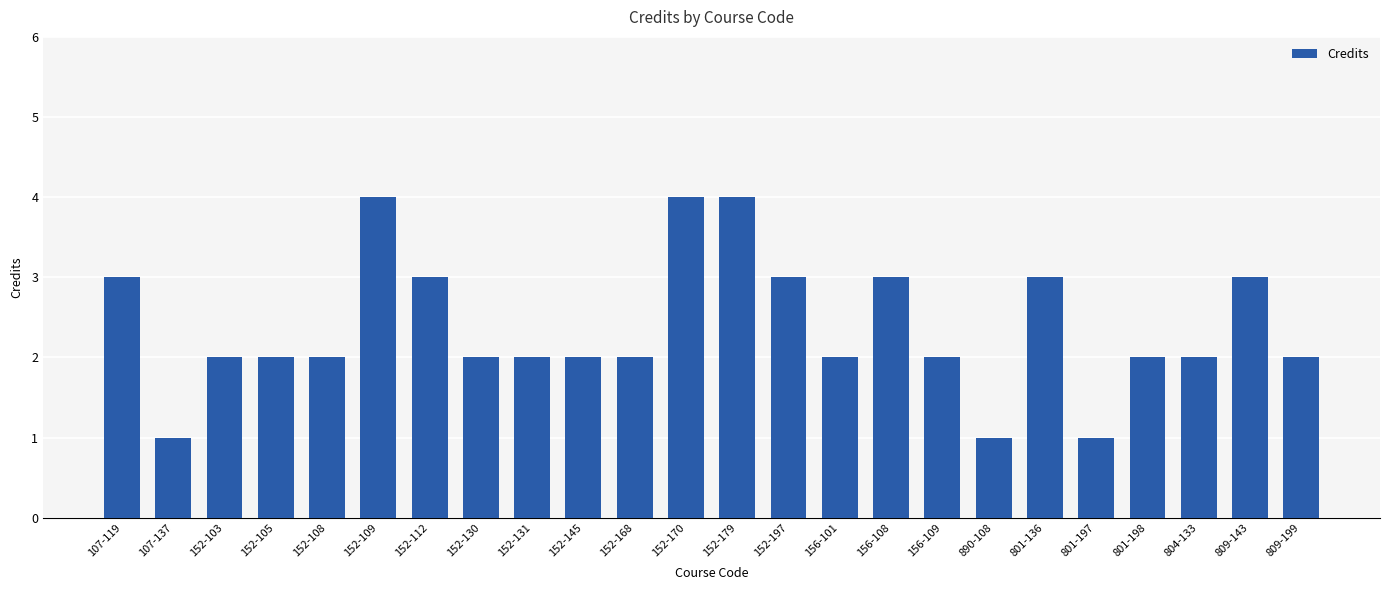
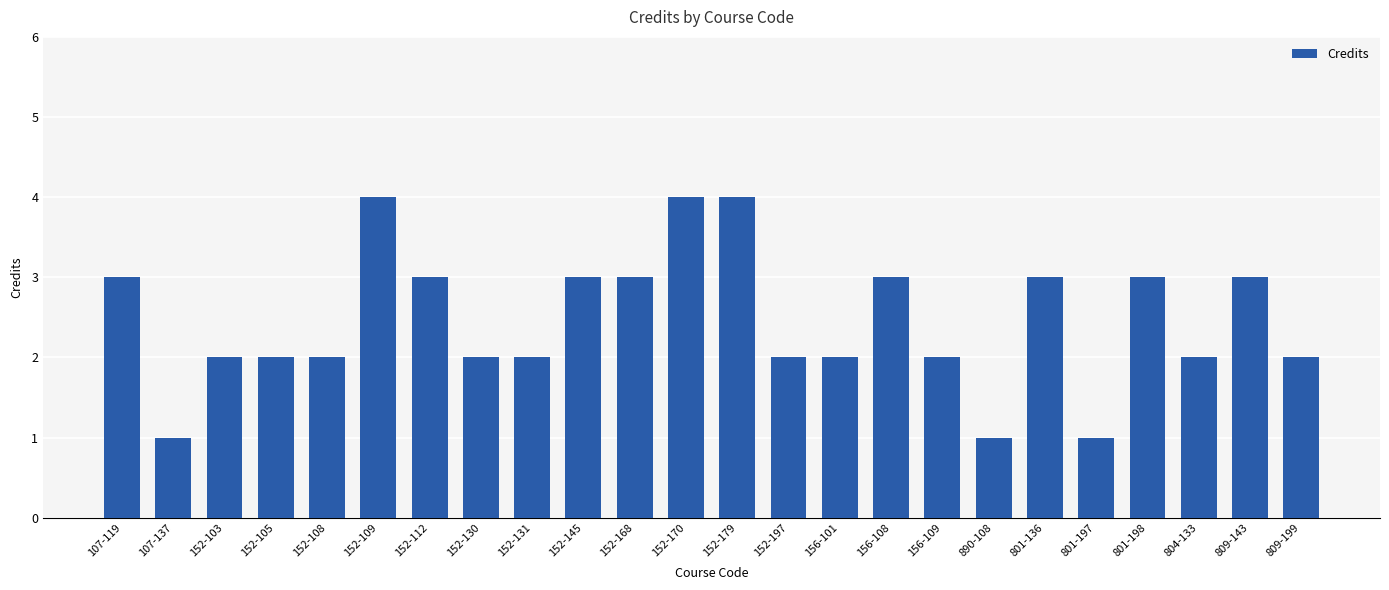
  {
    "107-119": 3,
    "107-137": 1,
    "152-103": 2,
    "152-105": 2,
    "152-108": 2,
    "152-109": 4,
    "152-112": 3,
    "152-130": 2,
    "152-131": 2,
-   "152-145": 2,
-   "152-168": 2,
+   "152-145": 3,
+   "152-168": 3,
    "152-170": 4,
    "152-179": 4,
-   "152-197": 3,
+   "152-197": 2,
    "156-101": 2,
    "156-108": 3,
    "156-109": 2,
    "890-108": 1,
    "801-136": 3,
    "801-197": 1,
-   "801-198": 2,
+   "801-198": 3,
    "804-133": 2,
    "809-143": 3,
    "809-199": 2
  }
